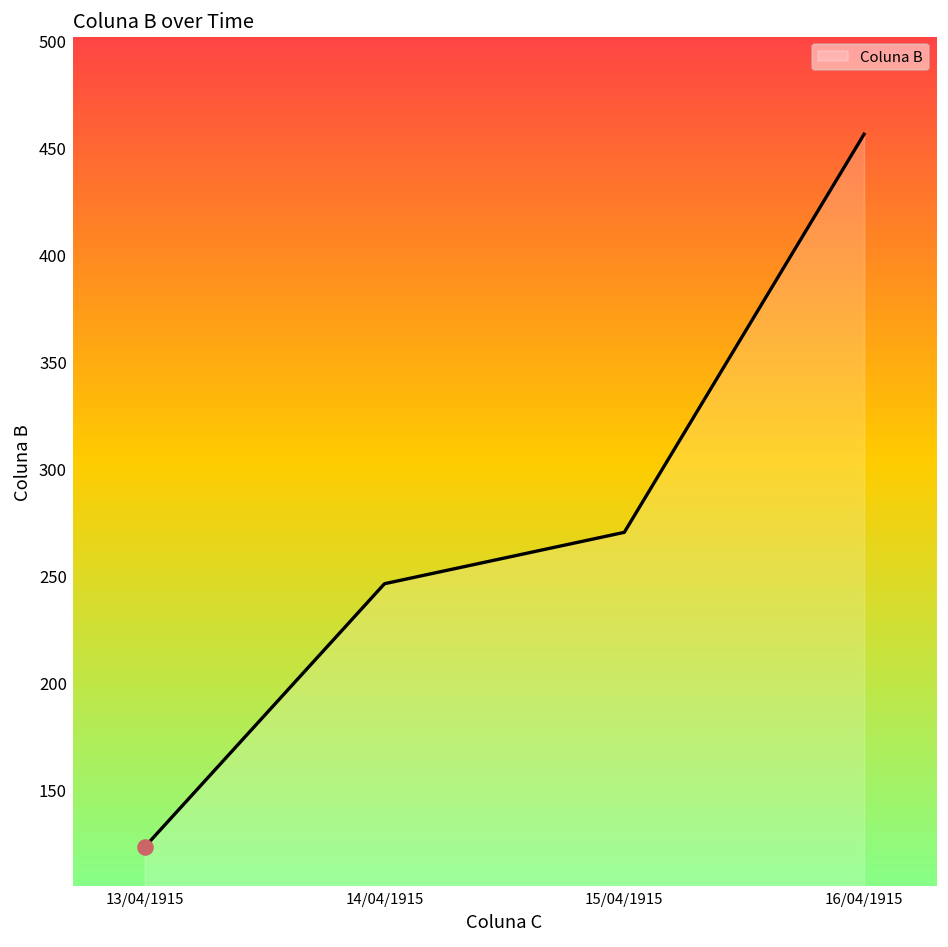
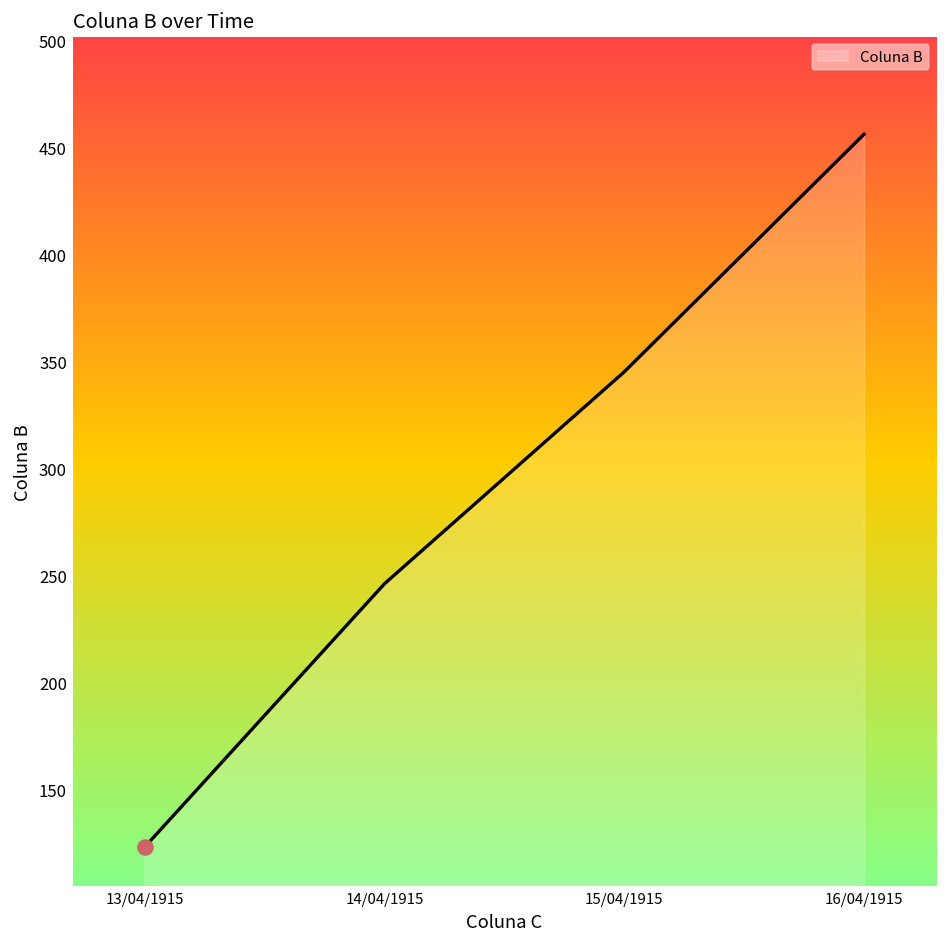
  {
    "Coluna B": {
      "14/04/1915": 246,
-     "15/04/1915": 270,
+     "15/04/1915": 345,
      "16/04/1915": 456
    }
  }
